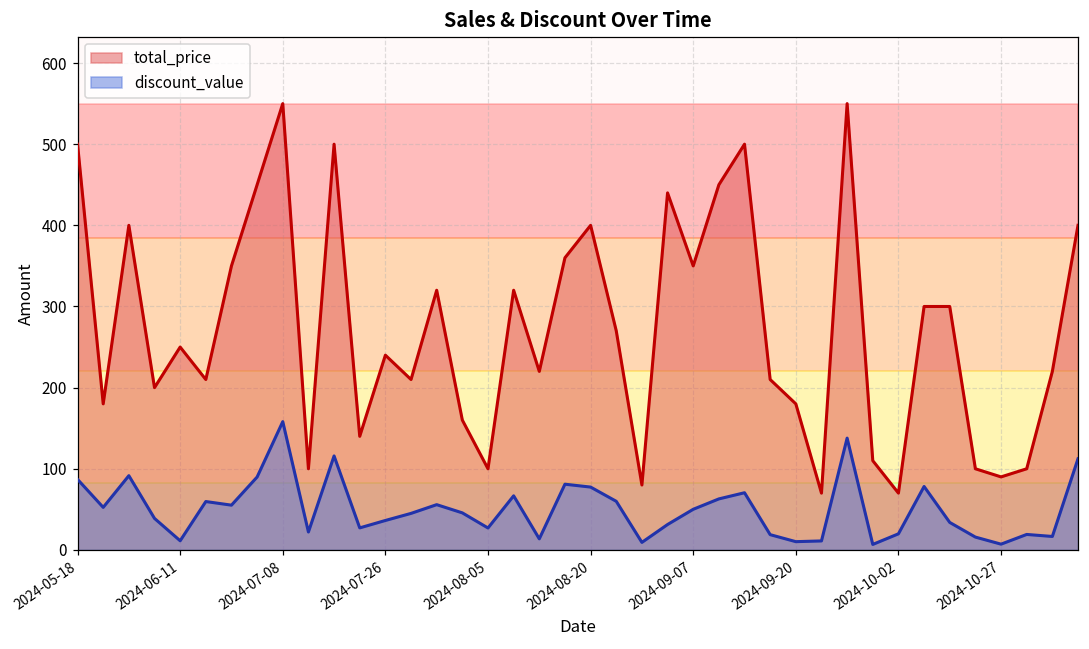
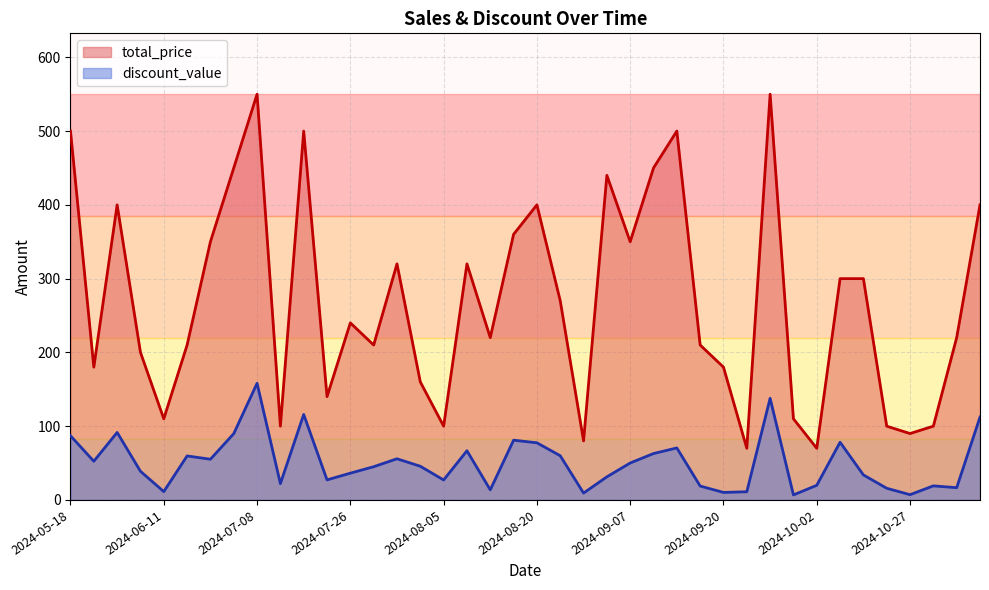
  {
    "total_price": {
      "2024-05-18": 500,
-     "2024-06-11": 250,
+     "2024-06-11": 110,
      "2024-07-08": 550,
      "2024-07-26": 240,
      "2024-08-05": 100,
      "2024-08-20": 400,
      "2024-09-07": 350,
      "2024-09-20": 180
    },
    "discount_value": {
      "2024-05-18": 90,
      "2024-06-11": 10,
      "2024-07-08": 160,
      "2024-07-26": 40,
      "2024-08-05": 30,
      "2024-08-20": 80,
      "2024-09-07": 50,
      "2024-09-20": 10
    }
  }
